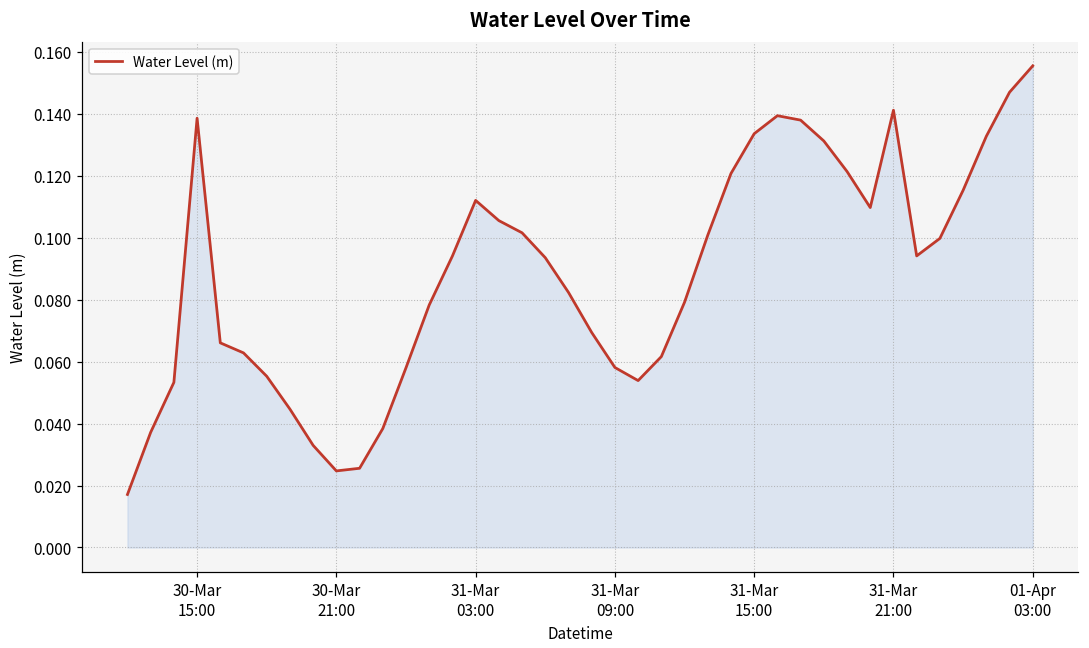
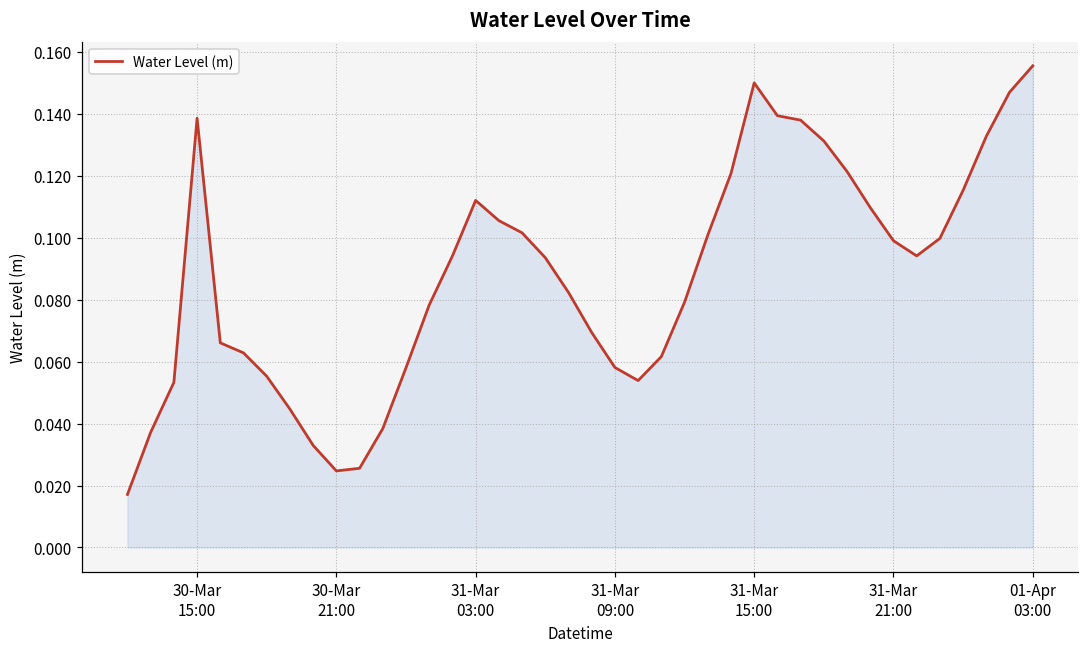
  {
    "30-Mar 15:00": 0.139,
    "30-Mar 21:00": 0.025,
    "31-Mar 03:00": 0.112,
    "31-Mar 09:00": 0.058,
-   "31-Mar 15:00": 0.134,
-   "31-Mar 21:00": 0.141,
+   "31-Mar 15:00": 0.150,
+   "31-Mar 21:00": 0.099,
    "01-Apr 03:00": 0.155
  }
